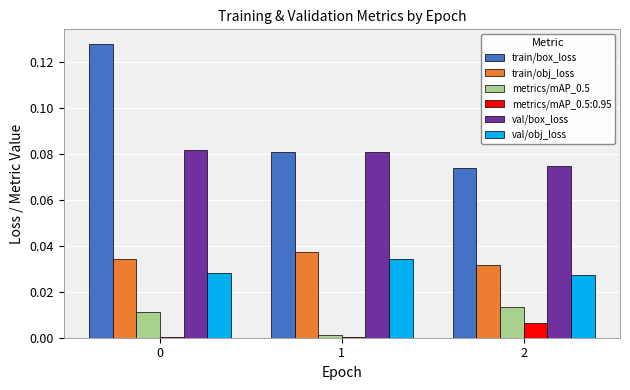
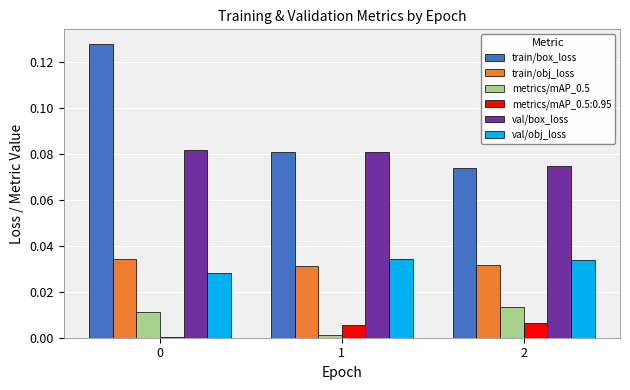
  {
    "train/box_loss": {
      "0": 0.128,
      "1": 0.081,
      "2": 0.074
    },
    "train/obj_loss": {
      "0": 0.034,
-     "1": 0.037,
+     "1": 0.031,
      "2": 0.032
    },
    "metrics/mAP_0.5": {
      "0": 0.011,
      "2": 0.013
    },
    "metrics/mAP_0.5:0.95": {
-     "1": 0.000,
+     "1": 0.006,
      "2": 0.006
    },
    "val/box_loss": {
      "0": 0.081,
      "1": 0.081,
      "2": 0.074
    },
    "val/obj_loss": {
      "0": 0.028,
      "1": 0.034,
-     "2": 0.027
+     "2": 0.034
    }
  }
